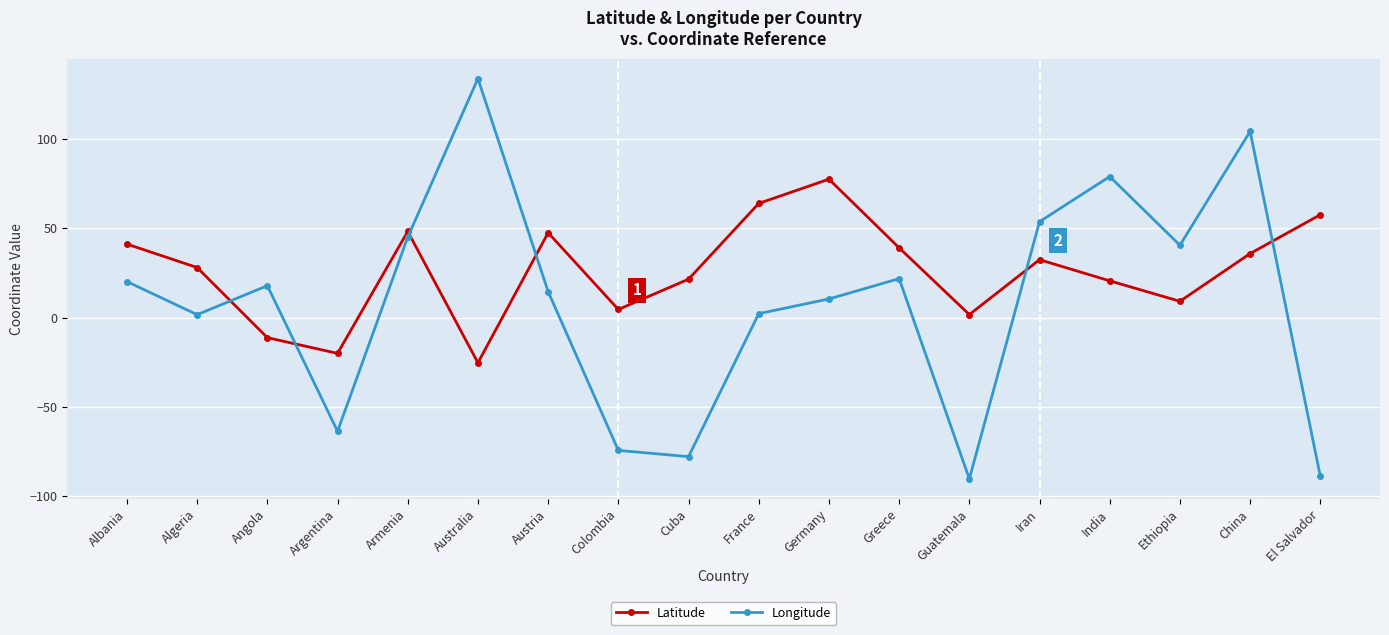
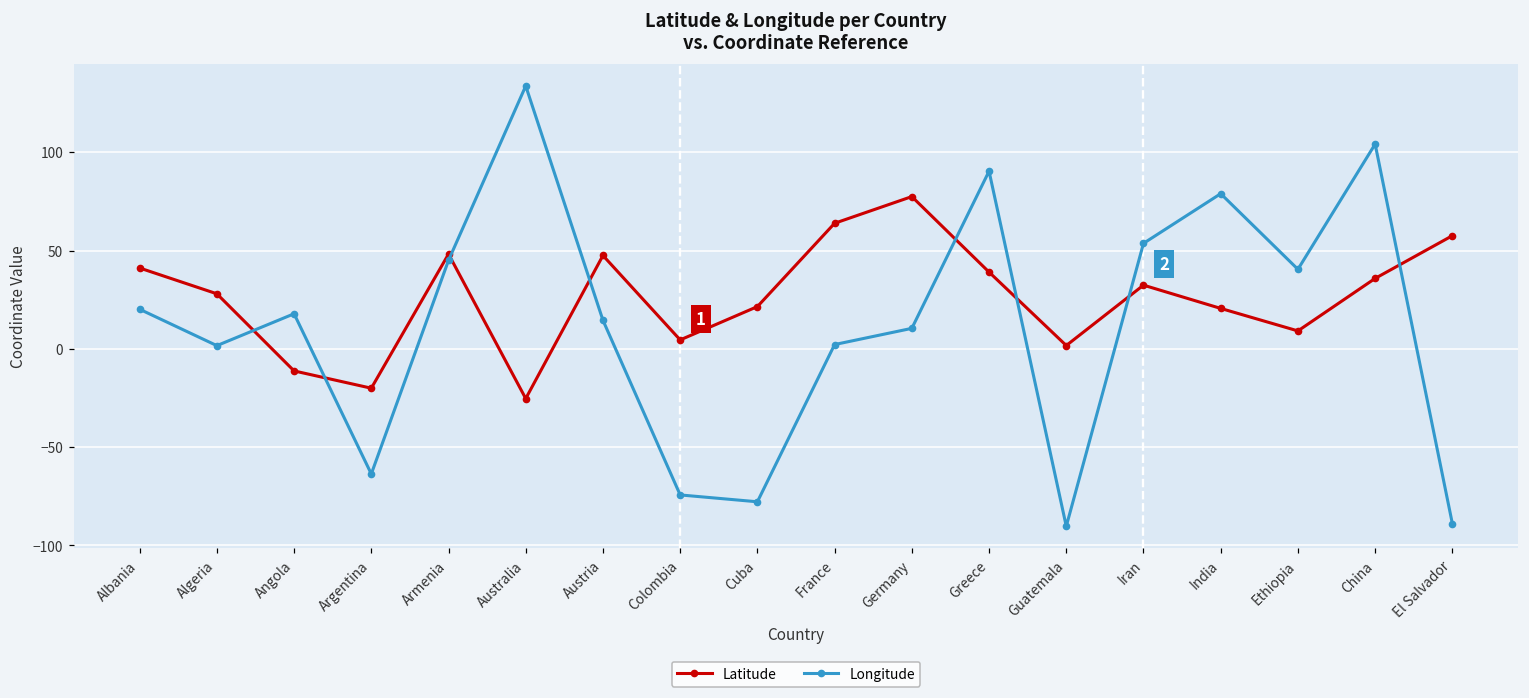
  {
    "Latitude": {
      "Albania": 41,
      "Algeria": 28,
      "Angola": -11,
      "Argentina": -20,
      "Armenia": 48,
      "Australia": -25,
      "Austria": 48,
      "Cuba": 22,
      "France": 64,
      "Germany": 77,
      "Greece": 39,
      "Guatemala": 2,
      "India": 21,
      "Ethiopia": 9,
      "China": 36,
      "El Salvador": 58
    },
    "Longitude": {
      "Albania": 20,
      "Algeria": 2,
      "Angola": 18,
      "Argentina": -64,
      "Armenia": 45,
      "Australia": 134,
      "Austria": 15,
      "Colombia": -74,
      "Cuba": -78,
      "France": 2,
      "Germany": 10,
-     "Greece": 22,
+     "Greece": 90,
      "Guatemala": -90,
      "India": 79,
      "Ethiopia": 40,
      "China": 104,
      "El Salvador": -89
    }
  }
